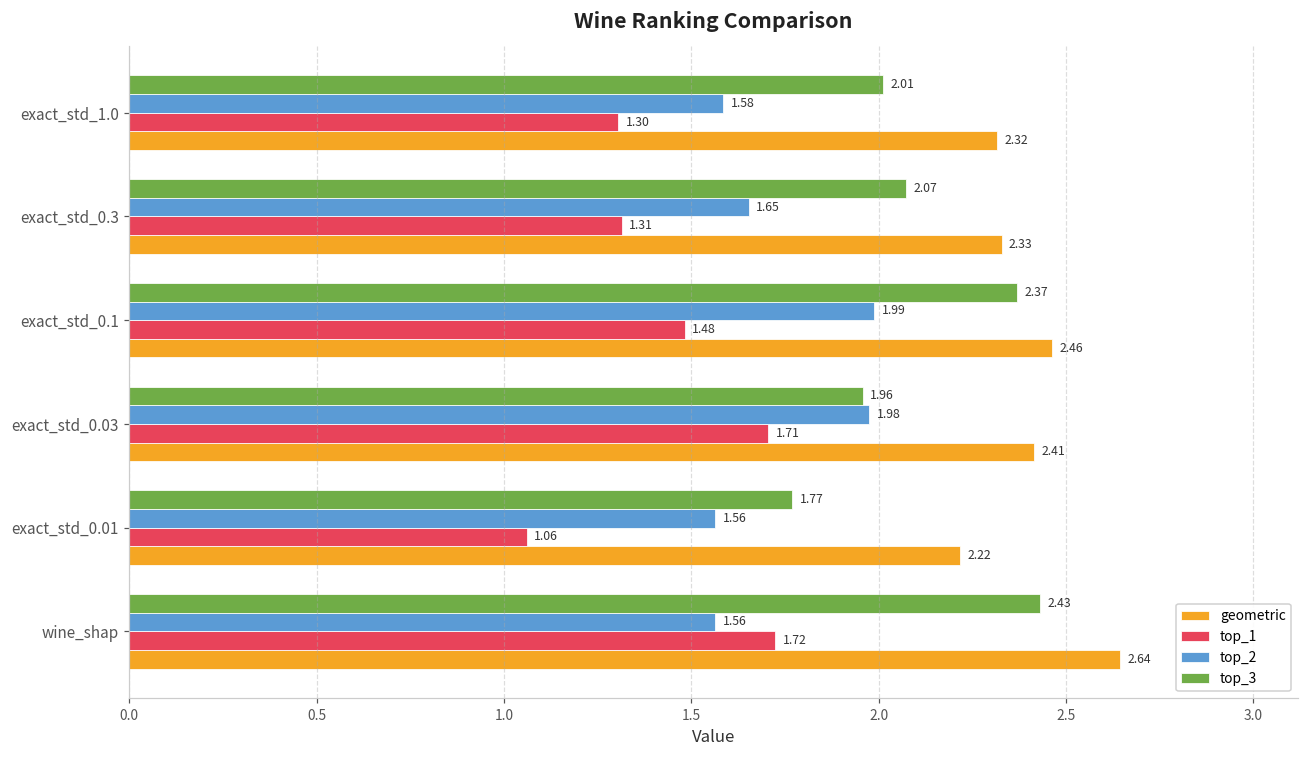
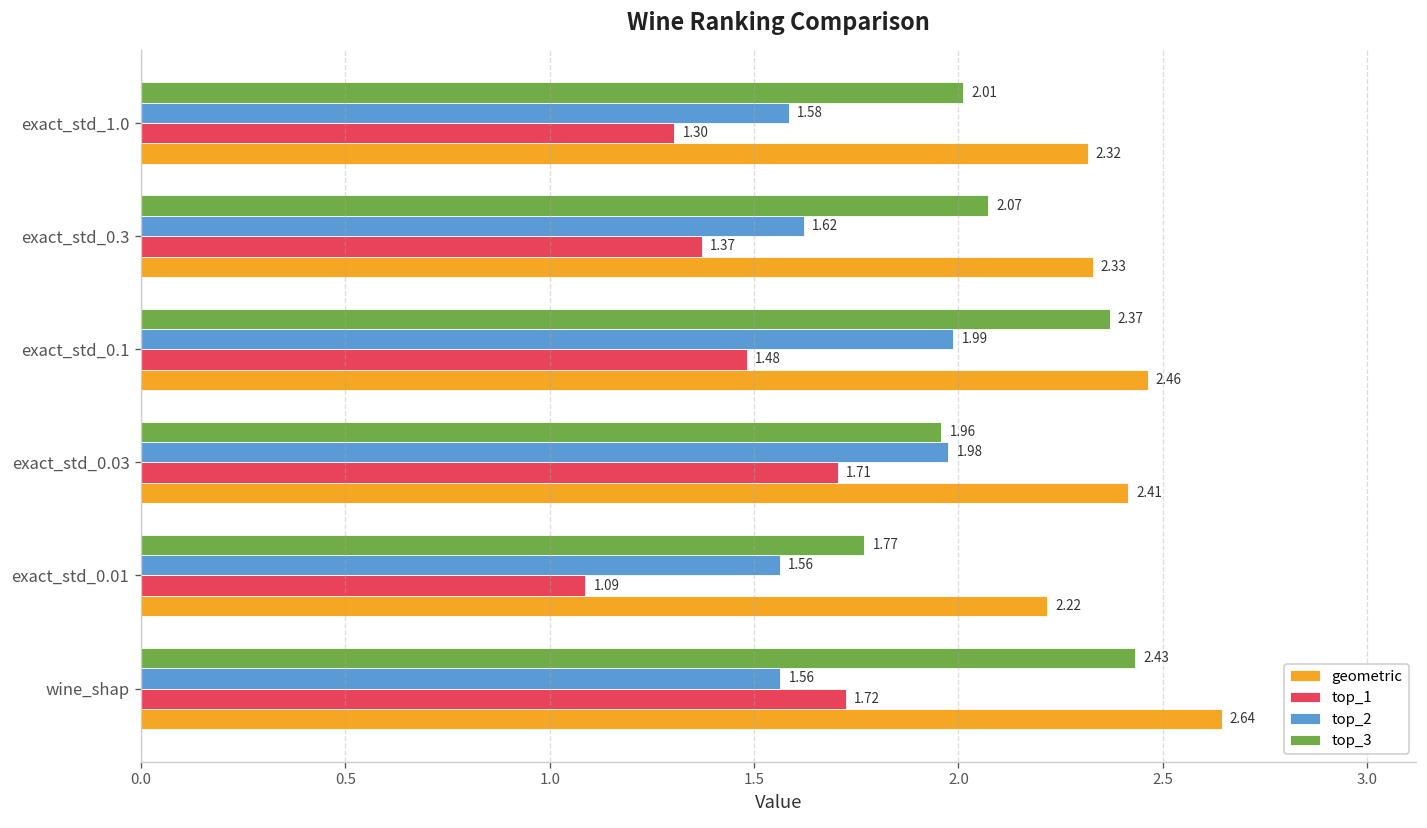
  {
    "geometric": {
      "exact_std_1.0": 2.32,
      "exact_std_0.3": 2.33,
      "exact_std_0.1": 2.46,
      "exact_std_0.03": 2.41,
      "exact_std_0.01": 2.22,
      "wine_shap": 2.64
    },
    "top_1": {
      "exact_std_1.0": 1.30,
-     "exact_std_0.3": 1.31,
+     "exact_std_0.3": 1.37,
      "exact_std_0.1": 1.48,
      "exact_std_0.03": 1.71,
-     "exact_std_0.01": 1.06,
+     "exact_std_0.01": 1.09,
      "wine_shap": 1.72
    },
    "top_2": {
      "exact_std_1.0": 1.58,
-     "exact_std_0.3": 1.65,
+     "exact_std_0.3": 1.62,
      "exact_std_0.1": 1.99,
      "exact_std_0.03": 1.98,
      "exact_std_0.01": 1.56,
      "wine_shap": 1.56
    },
    "top_3": {
      "exact_std_1.0": 2.01,
      "exact_std_0.3": 2.07,
      "exact_std_0.1": 2.37,
      "exact_std_0.03": 1.96,
      "exact_std_0.01": 1.77,
      "wine_shap": 2.43
    }
  }
